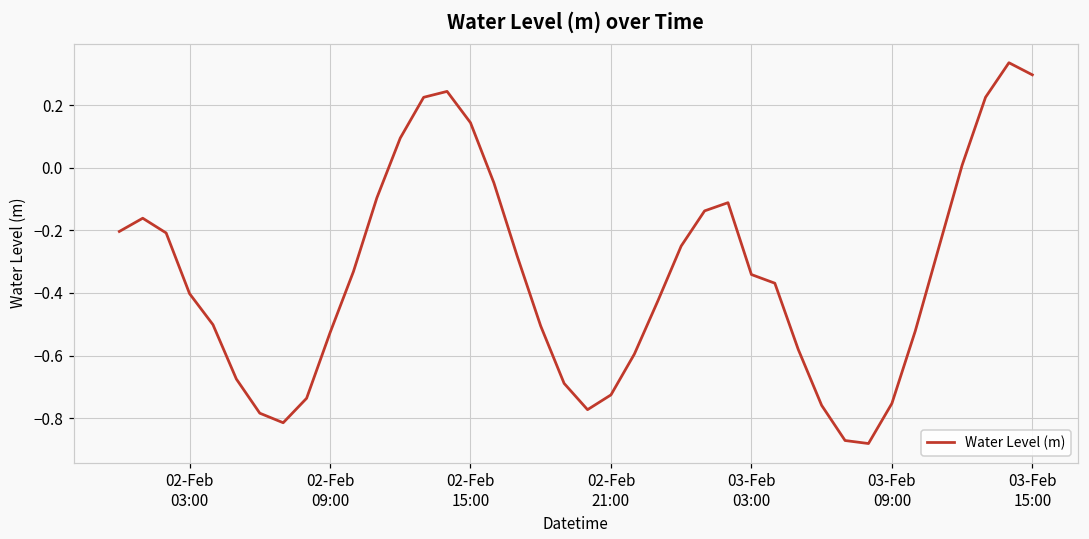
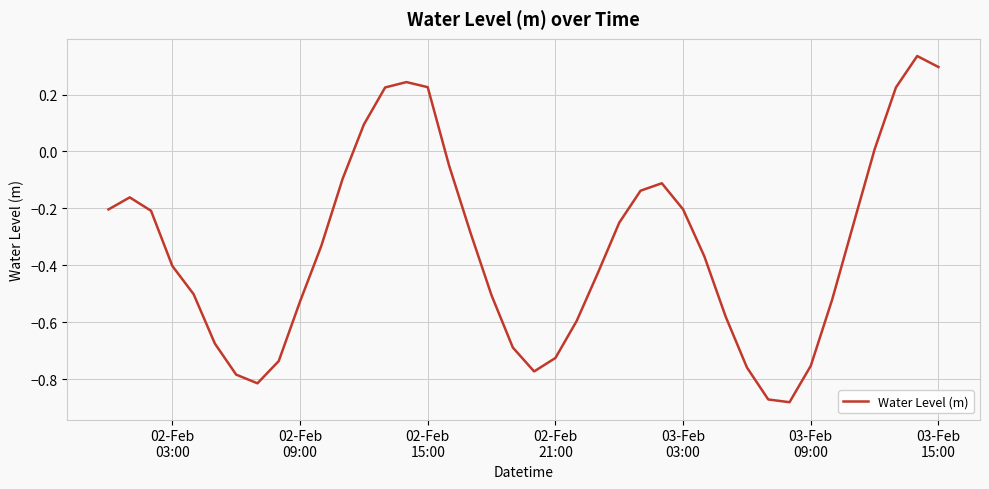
  {
    "02-Feb 03:00": -0.40,
    "02-Feb 09:00": -0.53,
-   "02-Feb 15:00": 0.14,
+   "02-Feb 15:00": 0.23,
    "02-Feb 21:00": -0.73,
-   "03-Feb 03:00": -0.34,
+   "03-Feb 03:00": -0.20,
    "03-Feb 09:00": -0.75,
    "03-Feb 15:00": 0.30
  }
